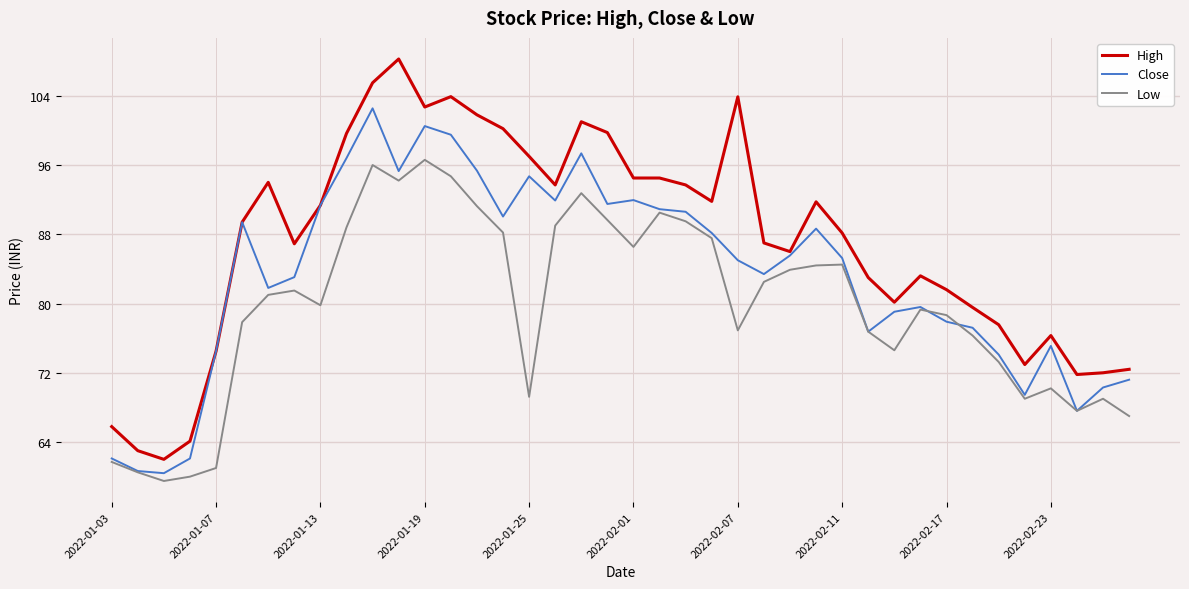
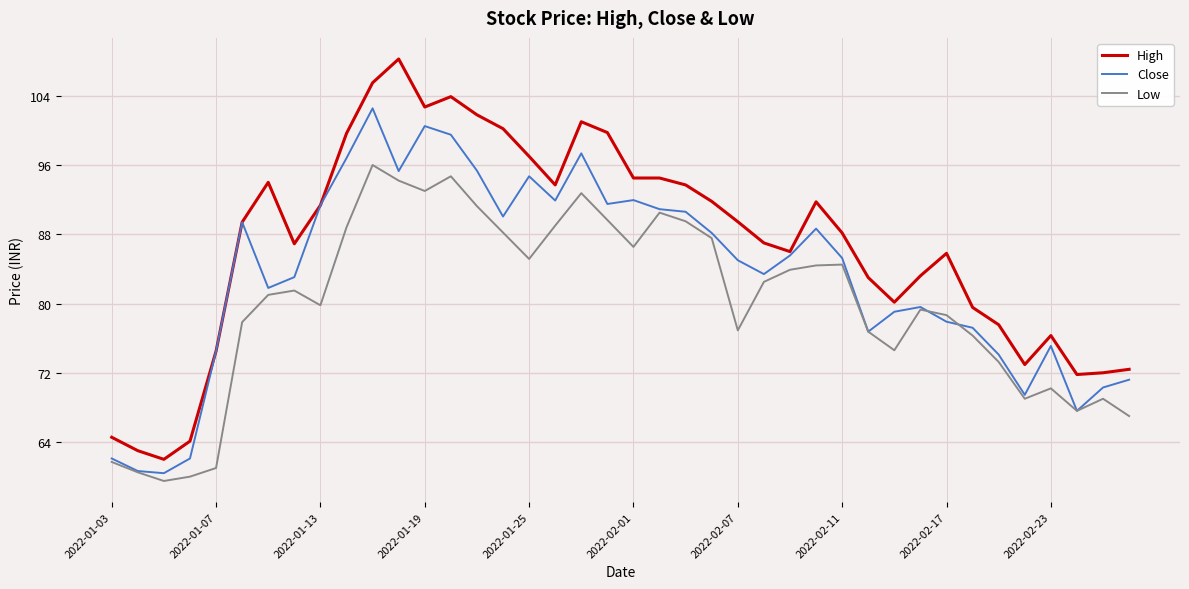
  {
    "High": {
-     "2022-01-03": 66,
+     "2022-01-03": 65,
      "2022-01-19": 103,
      "2022-01-25": 97,
      "2022-02-01": 95,
-     "2022-02-07": 104,
+     "2022-02-07": 89,
      "2022-02-11": 88,
-     "2022-02-17": 82,
+     "2022-02-17": 86,
      "2022-02-23": 76
    },
    "Close": {
      "2022-01-03": 62,
      "2022-01-19": 101,
      "2022-01-25": 95,
      "2022-02-01": 92,
      "2022-02-07": 85,
      "2022-02-11": 85,
      "2022-02-17": 78,
      "2022-02-23": 75
    },
    "Low": {
      "2022-01-03": 62,
      "2022-01-07": 61,
      "2022-01-13": 80,
-     "2022-01-19": 97,
-     "2022-01-25": 69,
+     "2022-01-19": 93,
+     "2022-01-25": 85,
      "2022-02-01": 87,
      "2022-02-07": 77,
      "2022-02-11": 85,
      "2022-02-17": 79,
      "2022-02-23": 70
    }
  }
